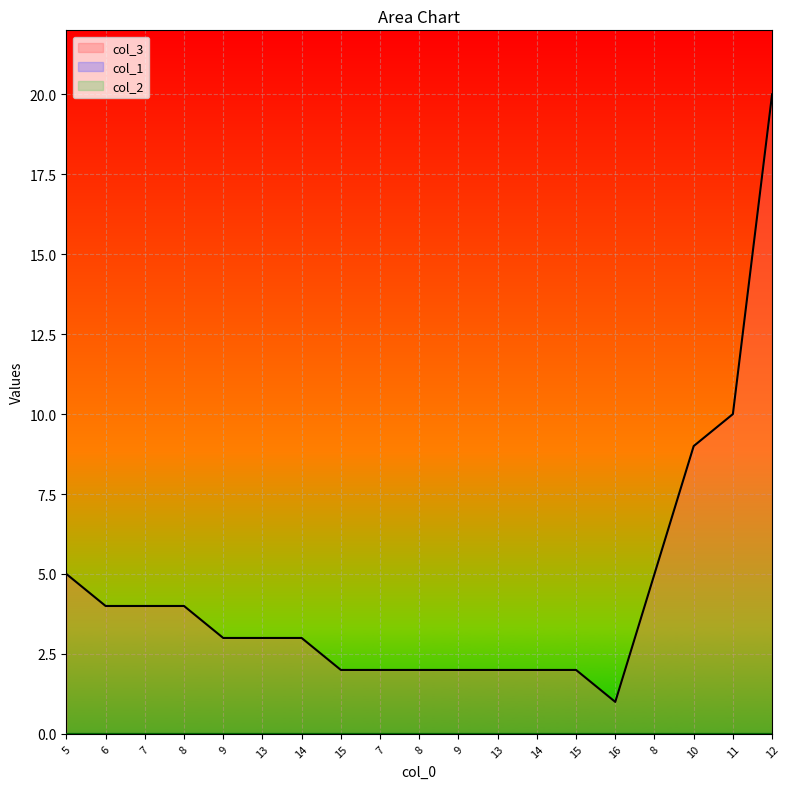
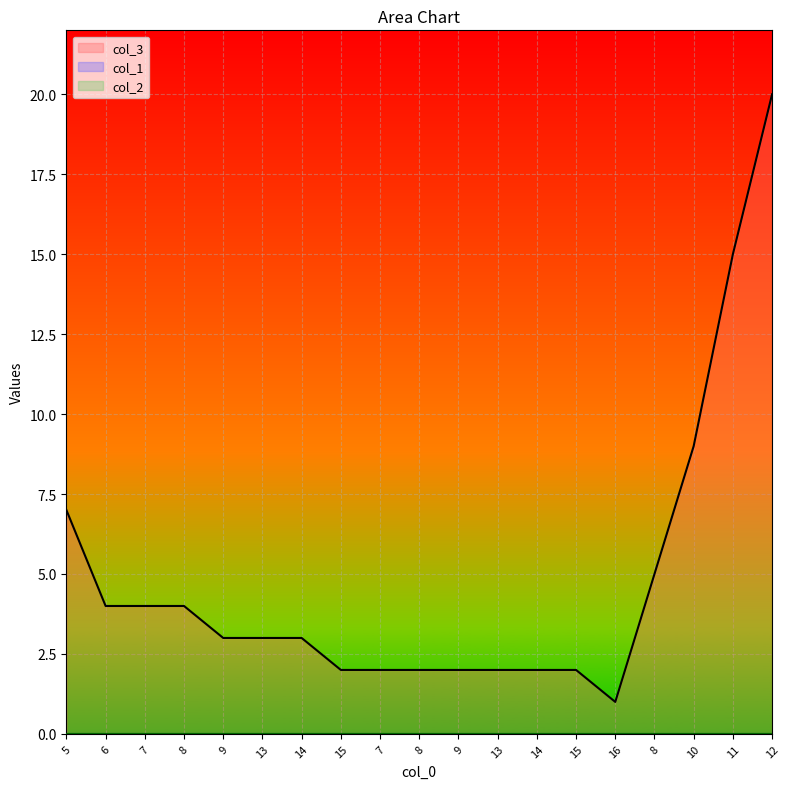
  {
    "col_3": {
-     "5": 5,
+     "5": 7,
      "6": 4,
      "16": 1,
      "10": 9,
-     "11": 10,
+     "11": 15,
      "12": 20
    },
    "col_2": {
      "5": 0,
      "6": 0,
      "16": 0,
      "10": 0,
      "11": 0,
      "12": 0
    }
  }
